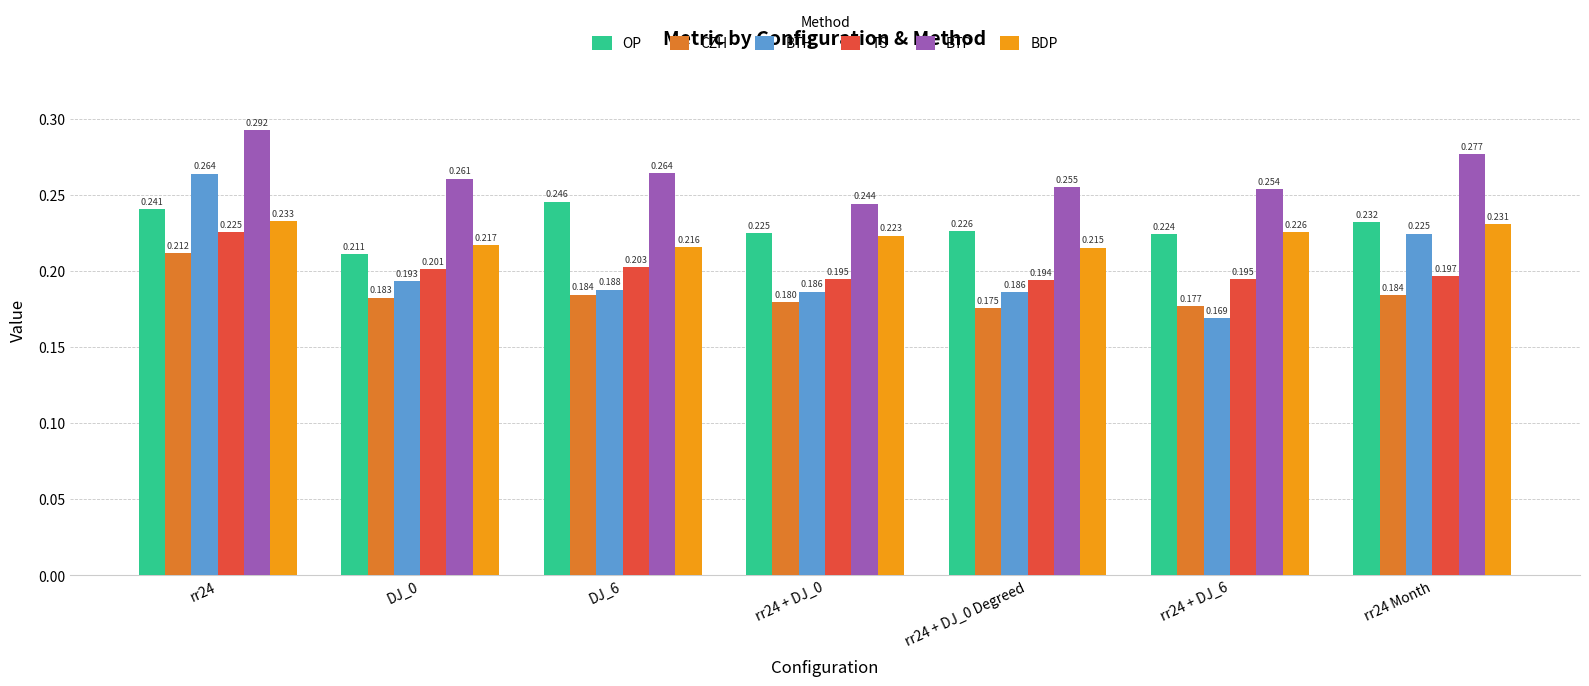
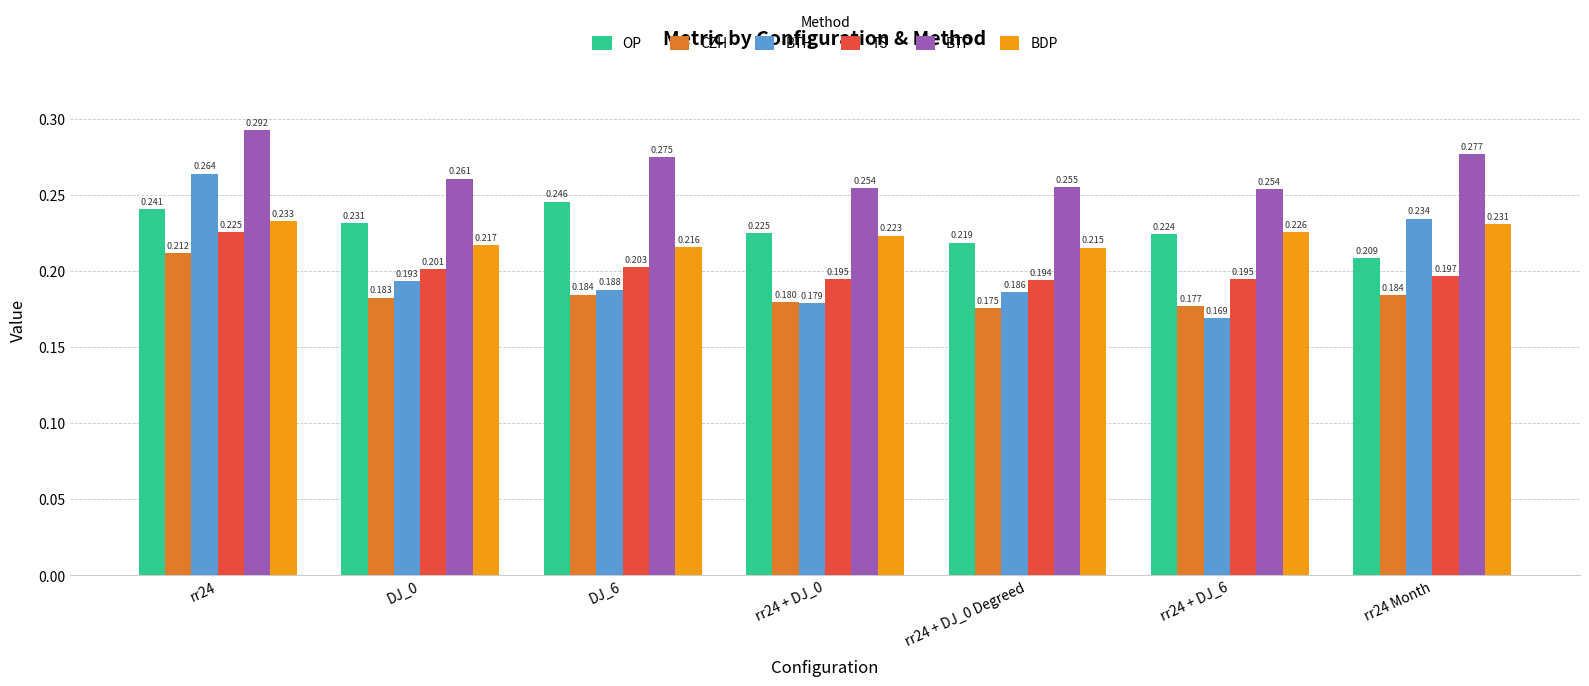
  {
    "OP": {
      "rr24": 0.241,
-     "DJ_0": 0.211,
+     "DJ_0": 0.231,
      "DJ_6": 0.246,
      "rr24 + DJ_0": 0.225,
-     "rr24 + DJ_0 Degreed": 0.226,
+     "rr24 + DJ_0 Degreed": 0.219,
      "rr24 + DJ_6": 0.224,
-     "rr24 Month": 0.232
+     "rr24 Month": 0.209
    },
    "BTH": {
      "rr24": 0.264,
      "DJ_0": 0.193,
      "DJ_6": 0.188,
-     "rr24 + DJ_0": 0.186,
+     "rr24 + DJ_0": 0.179,
      "rr24 + DJ_0 Degreed": 0.186,
      "rr24 + DJ_6": 0.169,
-     "rr24 Month": 0.225
+     "rr24 Month": 0.234
    },
    "BTP": {
      "rr24": 0.292,
      "DJ_0": 0.261,
-     "DJ_6": 0.264,
-     "rr24 + DJ_0": 0.244,
+     "DJ_6": 0.275,
+     "rr24 + DJ_0": 0.254,
      "rr24 + DJ_0 Degreed": 0.255,
      "rr24 + DJ_6": 0.254,
      "rr24 Month": 0.277
    }
  }
